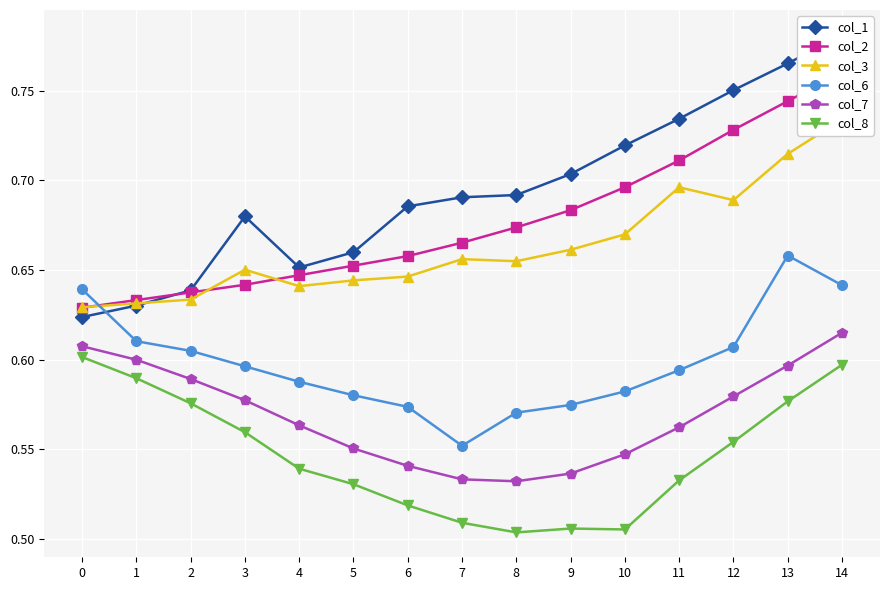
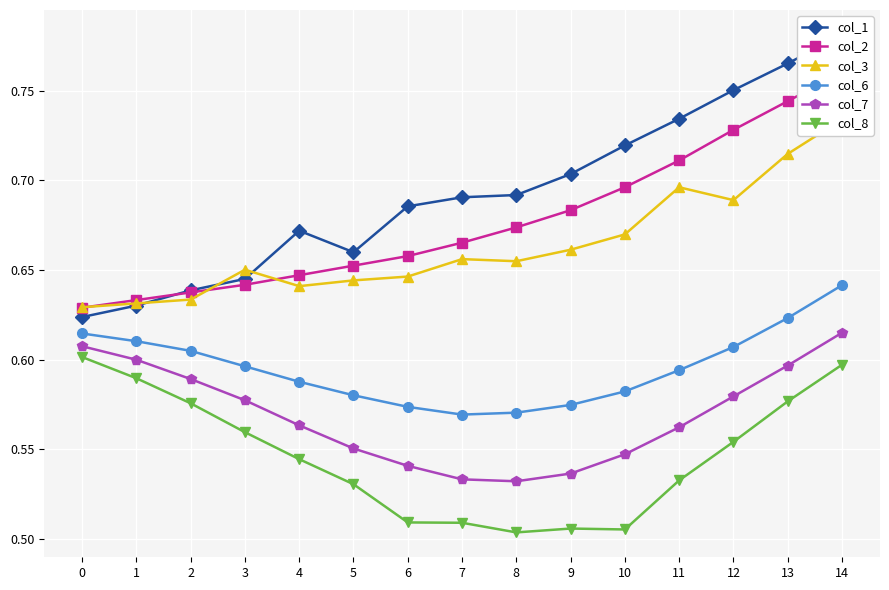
  {
    "col_1": {
      "0": 0.624,
-     "3": 0.680,
-     "4": 0.651,
+     "3": 0.645,
+     "4": 0.672,
      "5": 0.660,
      "6": 0.686,
      "7": 0.691,
      "8": 0.692,
      "9": 0.704,
      "10": 0.719,
      "11": 0.734,
      "12": 0.750,
      "13": 0.765
    },
    "col_3": {
      "2": 0.634,
      "3": 0.650,
      "4": 0.641,
      "5": 0.644,
      "6": 0.646,
      "7": 0.656,
      "8": 0.655,
      "9": 0.661,
      "10": 0.670,
      "11": 0.696,
      "12": 0.689,
      "13": 0.715
    },
    "col_6": {
-     "0": 0.639,
+     "0": 0.615,
      "1": 0.610,
      "2": 0.605,
      "3": 0.596,
      "4": 0.588,
      "5": 0.580,
      "6": 0.574,
-     "7": 0.552,
+     "7": 0.569,
      "8": 0.571,
      "9": 0.575,
      "10": 0.582,
      "11": 0.594,
      "12": 0.607,
-     "13": 0.658,
+     "13": 0.623,
      "14": 0.642
    },
    "col_8": {
      "0": 0.602,
      "1": 0.590,
      "2": 0.576,
      "3": 0.560,
-     "4": 0.539,
+     "4": 0.545,
      "5": 0.531,
-     "6": 0.519,
+     "6": 0.509,
      "7": 0.509,
      "8": 0.504,
      "9": 0.506,
      "10": 0.505,
      "11": 0.533,
      "12": 0.554,
      "13": 0.577,
      "14": 0.597
    }
  }
